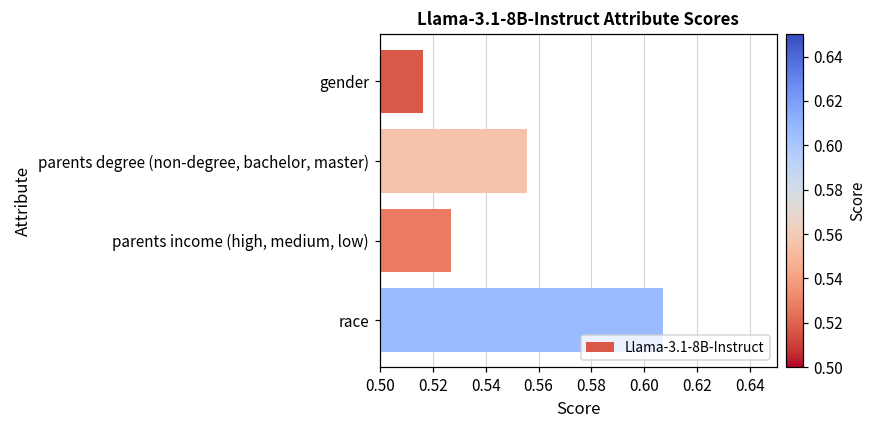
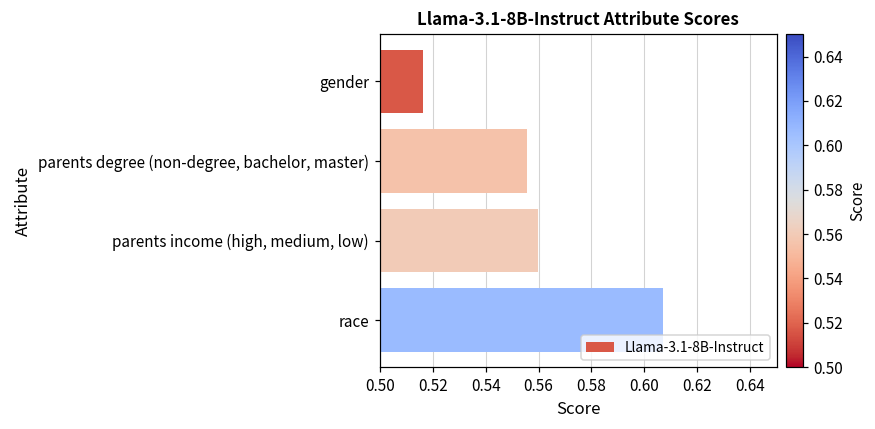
  {
    "gender": 0.516,
    "parents degree (non-degree, bachelor, master)": 0.556,
-   "parents income (high, medium, low)": 0.527,
+   "parents income (high, medium, low)": 0.560,
    "race": 0.607
  }
